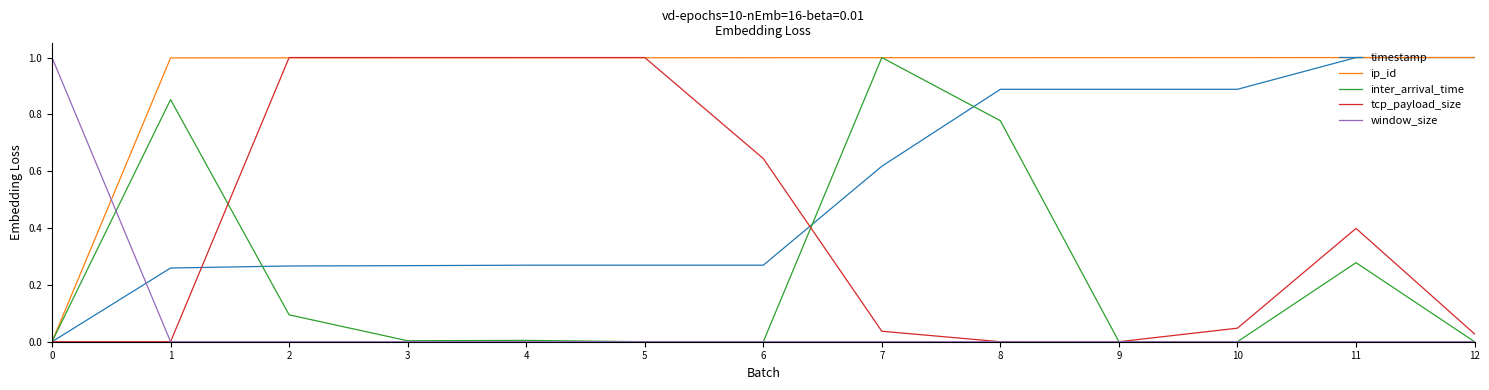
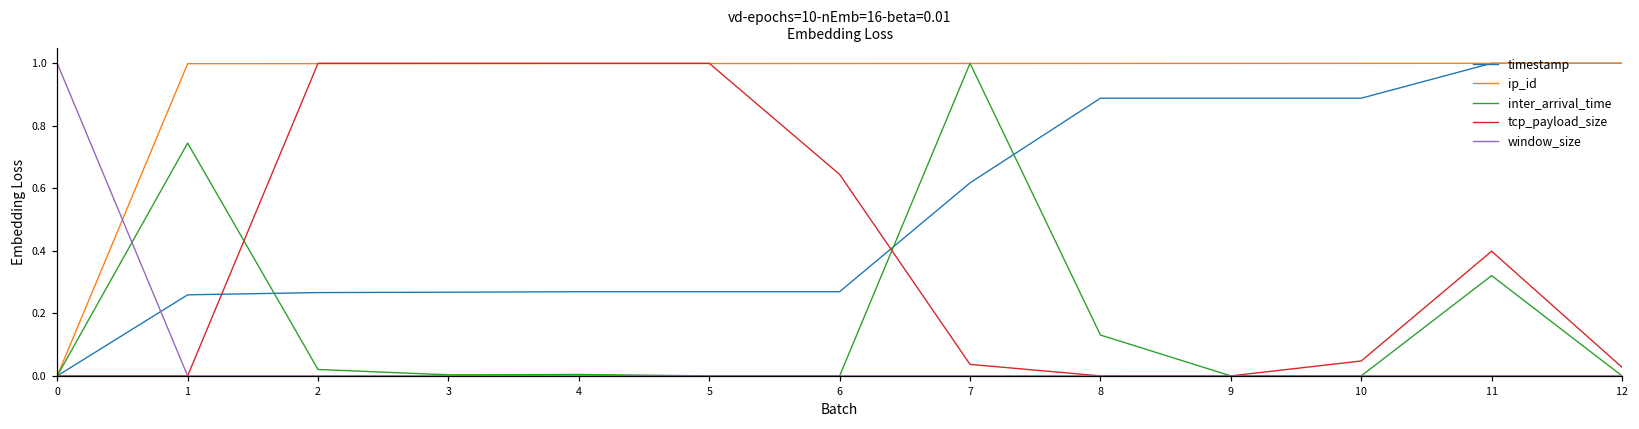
  {
    "timestamp": {
      "1": 0.26,
      "2": 0.27,
      "3": 0.27,
      "4": 0.27,
      "5": 0.27,
      "6": 0.27,
      "7": 0.62,
      "8": 0.89,
      "9": 0.89,
      "10": 0.89
    },
    "ip_id": {
      "1": 1.00,
      "6": 1.00,
      "8": 1.00,
      "9": 1.00,
      "10": 1.00
    },
    "inter_arrival_time": {
-     "1": 0.85,
-     "2": 0.09,
-     "8": 0.78,
-     "11": 0.28
+     "1": 0.74,
+     "2": 0.02,
+     "8": 0.13,
+     "11": 0.32
    },
    "tcp_payload_size": {
      "6": 0.64,
      "7": 0.04,
      "10": 0.05,
      "11": 0.40,
      "12": 0.03
    },
    "window_size": {
      "0": 1.00,
      "2": 0.00,
      "7": 0.00,
      "11": 0.00
    }
  }
